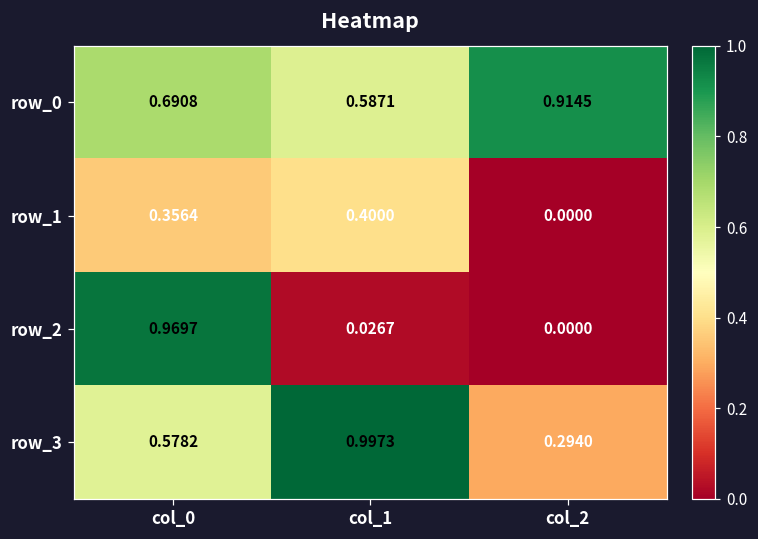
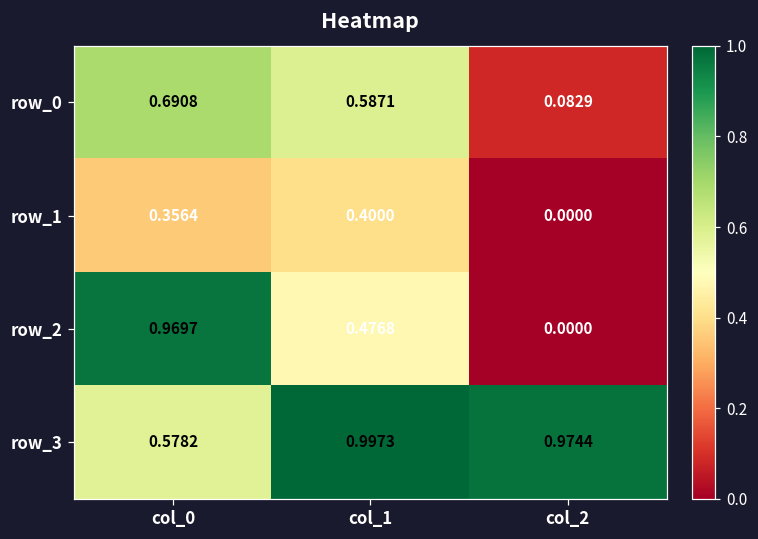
  {
    "row_0": {
      "col_0": 0.6908,
      "col_1": 0.5871,
-     "col_2": 0.9145
+     "col_2": 0.0829
    },
    "row_1": {
      "col_0": 0.3564,
      "col_1": 0.4000,
      "col_2": 0.0000
    },
    "row_2": {
      "col_0": 0.9697,
-     "col_1": 0.0267,
+     "col_1": 0.4768,
      "col_2": 0.0000
    },
    "row_3": {
      "col_0": 0.5782,
      "col_1": 0.9973,
-     "col_2": 0.2940
+     "col_2": 0.9744
    }
  }
